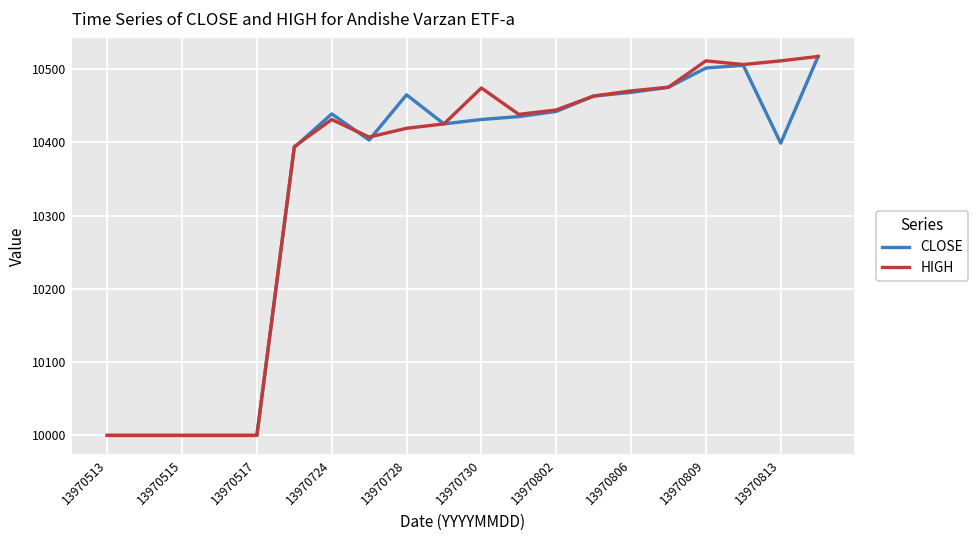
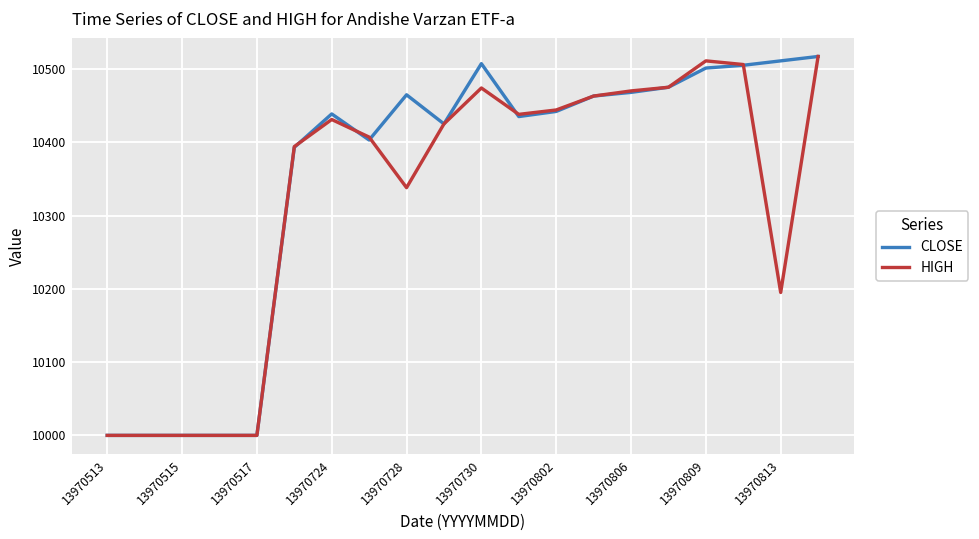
  {
    "CLOSE": {
      "13970724": 10440,
      "13970728": 10460,
-     "13970730": 10430,
+     "13970730": 10510,
      "13970809": 10500,
-     "13970813": 10400
+     "13970813": 10510
    },
    "HIGH": {
      "13970724": 10430,
-     "13970728": 10420,
+     "13970728": 10340,
      "13970730": 10470,
      "13970809": 10510,
-     "13970813": 10510
+     "13970813": 10200
    }
  }
